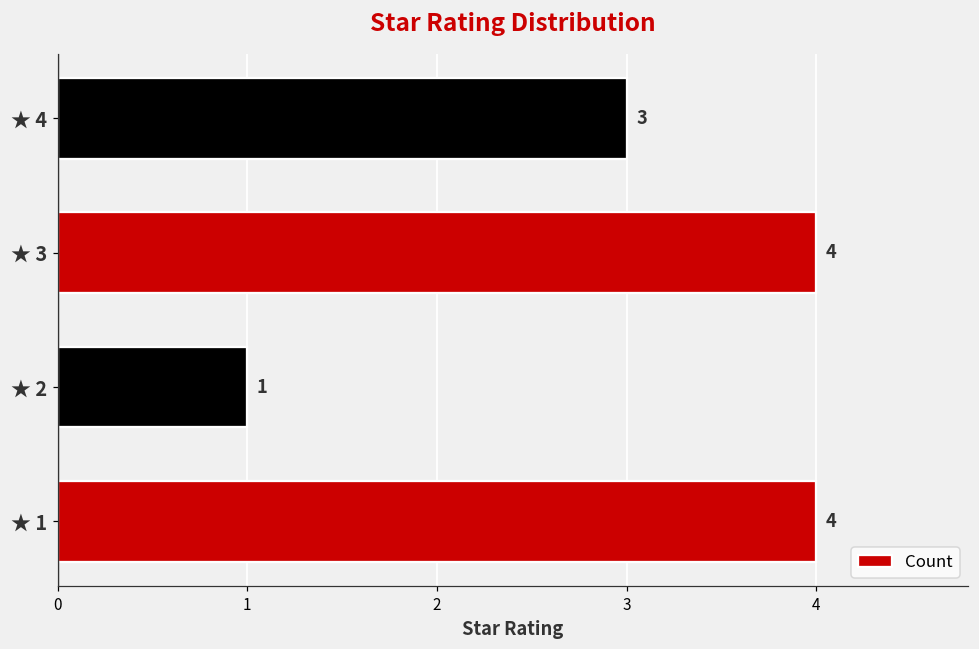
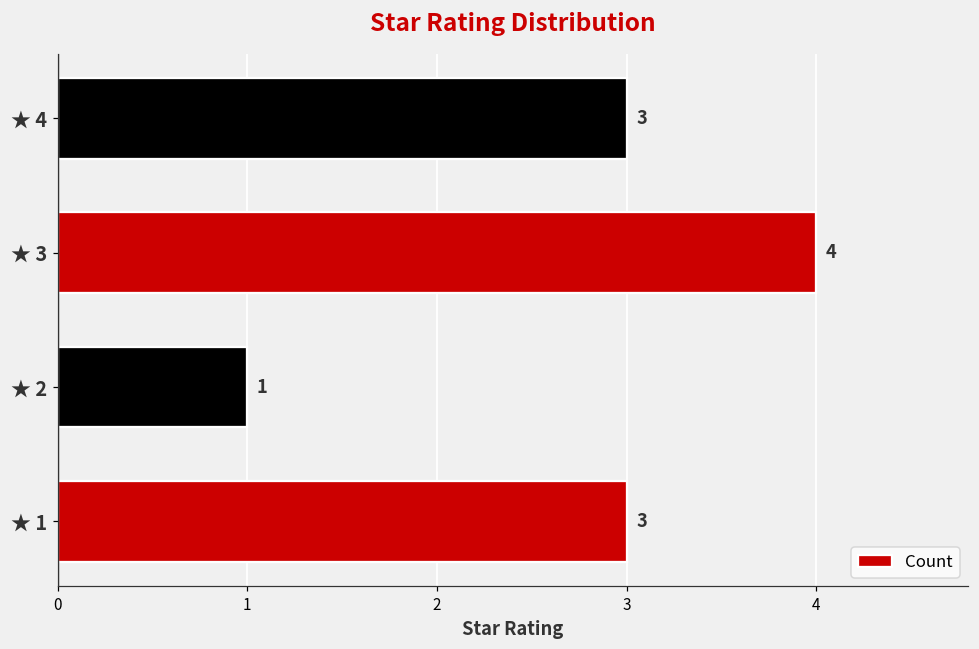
  {
    "★ 4": 3,
    "★ 3": 4,
    "★ 2": 1,
-   "★ 1": 4
+   "★ 1": 3
  }
